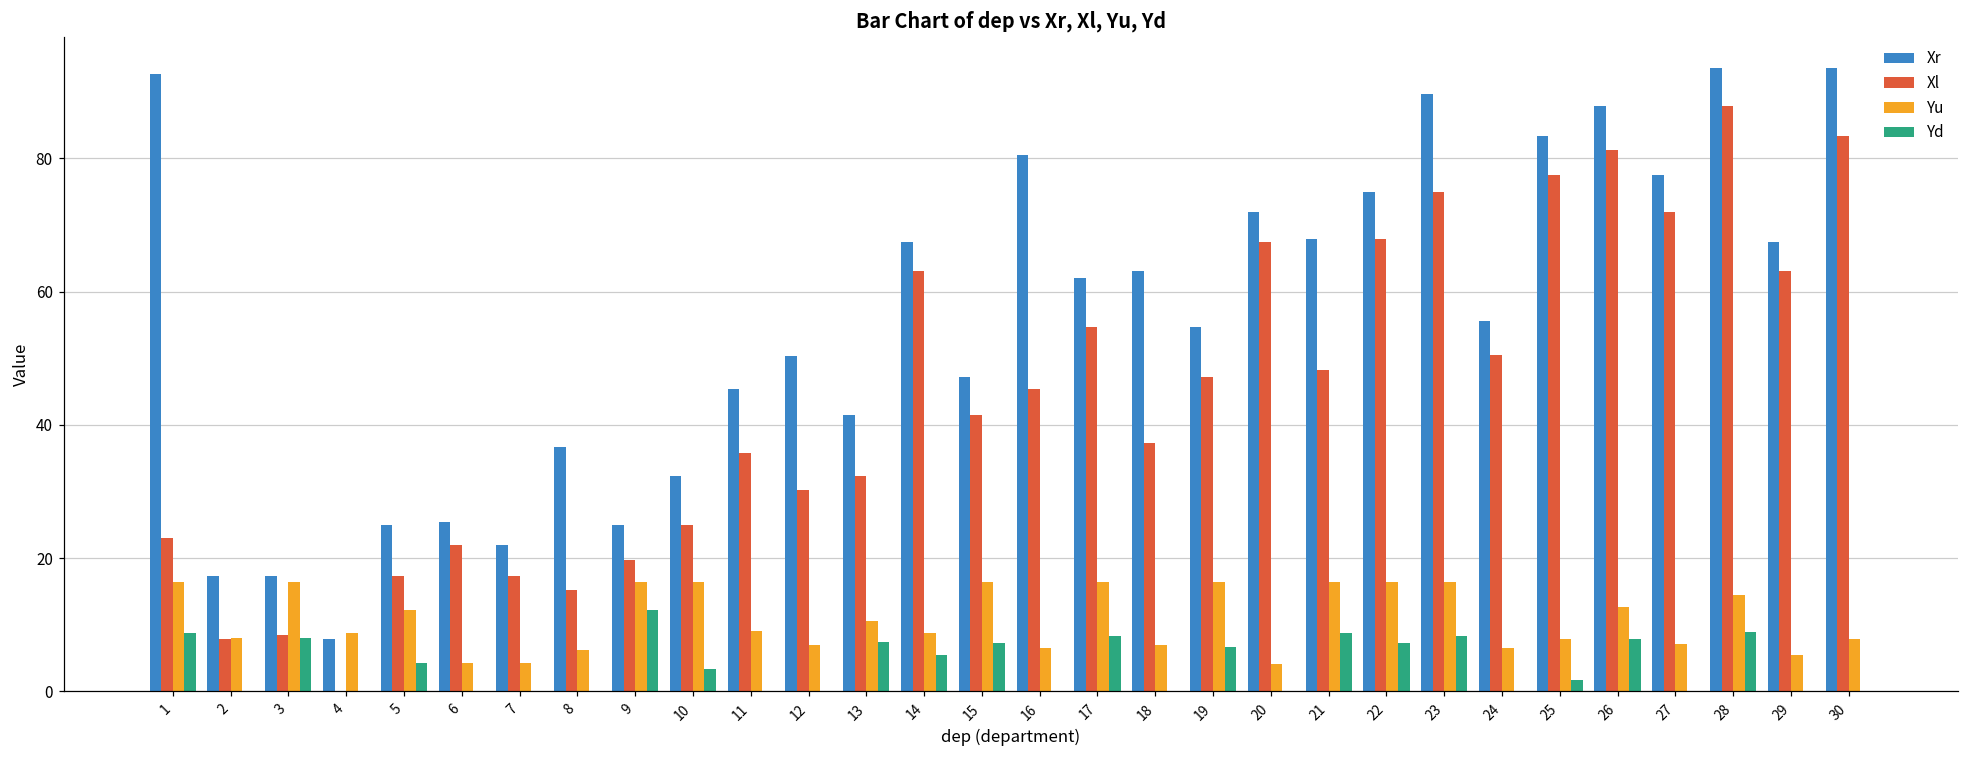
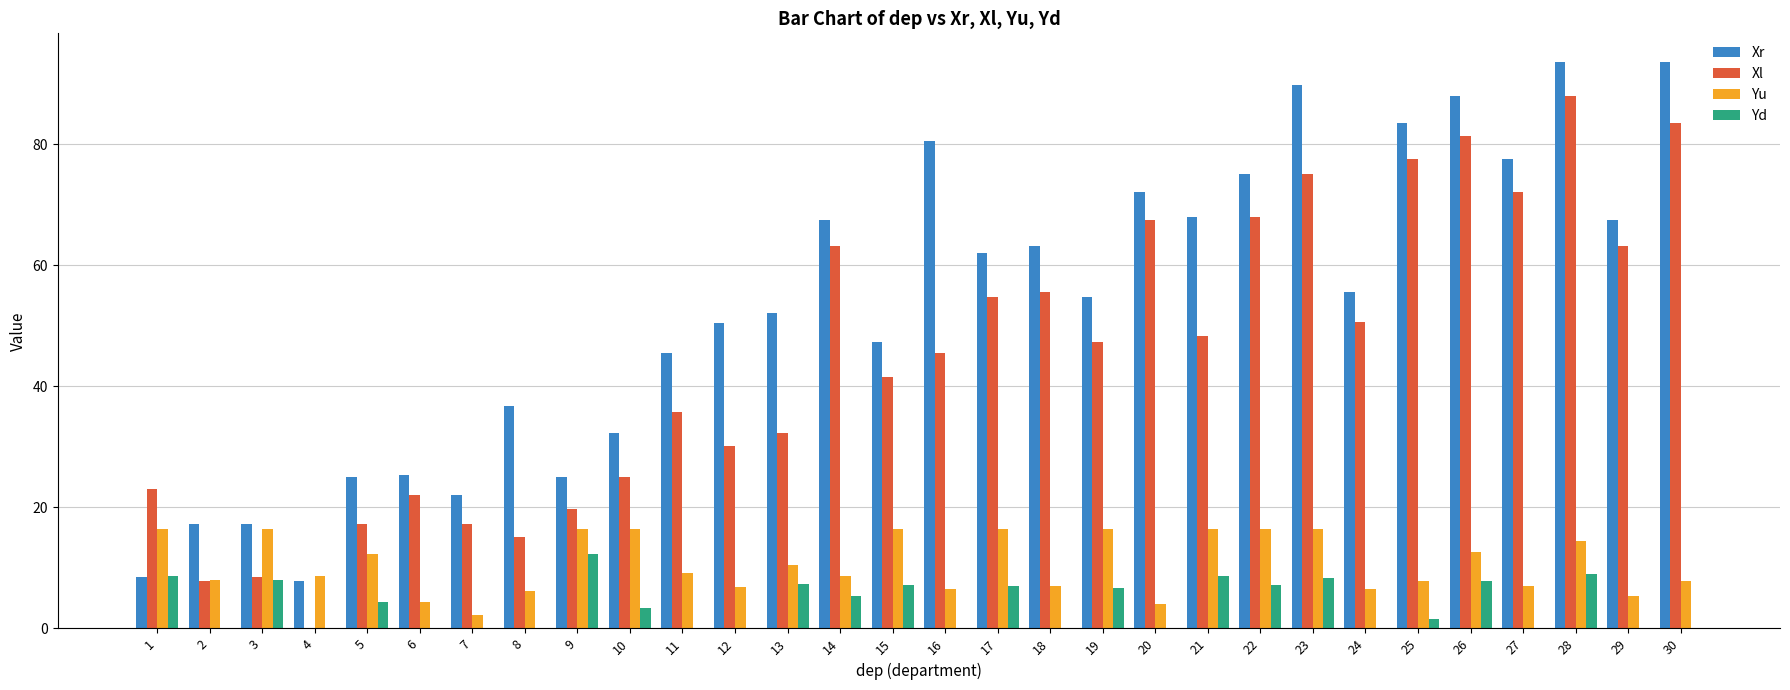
  {
    "Xr": {
-     "1": 93,
+     "1": 9,
      "2": 17,
      "3": 17,
      "4": 8,
      "5": 25,
      "6": 25,
      "7": 22,
      "8": 37,
      "9": 25,
      "10": 32,
      "11": 45,
      "12": 50,
-     "13": 41,
+     "13": 52,
      "14": 67,
      "15": 47,
      "16": 81,
      "17": 62,
      "18": 63,
      "19": 55,
      "20": 72,
      "21": 68,
      "22": 75,
      "23": 90,
      "24": 56,
      "25": 83,
      "26": 88,
      "27": 77,
      "28": 94,
      "29": 67,
      "30": 94
    },
    "Xl": {
      "1": 23,
      "2": 8,
      "3": 9,
      "4": 0,
      "5": 17,
      "6": 22,
      "7": 17,
      "8": 15,
      "9": 20,
      "10": 25,
      "11": 36,
      "12": 30,
      "13": 32,
      "14": 63,
      "15": 41,
      "16": 45,
      "17": 55,
-     "18": 37,
+     "18": 56,
      "19": 47,
      "20": 67,
      "21": 48,
      "22": 68,
      "23": 75,
      "24": 51,
      "25": 77,
      "26": 81,
      "27": 72,
      "28": 88,
      "29": 63,
      "30": 83
    },
    "Yu": {
      "1": 16,
      "2": 8,
      "3": 16,
      "4": 9,
      "5": 12,
      "6": 4,
-     "7": 4,
+     "7": 2,
      "8": 6,
      "9": 16,
      "10": 16,
      "11": 9,
      "12": 7,
      "13": 11,
      "14": 9,
      "15": 16,
      "16": 7,
      "17": 16,
      "18": 7,
      "19": 16,
      "20": 4,
      "21": 16,
      "22": 16,
      "23": 16,
      "24": 7,
      "25": 8,
      "26": 13,
      "27": 7,
      "28": 14,
      "29": 5,
      "30": 8
    },
    "Yd": {
      "1": 9,
      "2": 0,
      "3": 8,
      "4": 0,
      "5": 4,
      "6": 0,
      "7": 0,
      "8": 0,
      "9": 12,
      "10": 3,
      "11": 0,
      "12": 0,
      "13": 7,
      "14": 5,
      "15": 7,
      "16": 0,
-     "17": 8,
+     "17": 7,
      "18": 0,
      "19": 7,
      "20": 0,
      "21": 9,
      "22": 7,
      "23": 8,
      "24": 0,
      "25": 2,
      "26": 8,
      "27": 0,
      "28": 9,
      "29": 0,
      "30": 0
    }
  }
